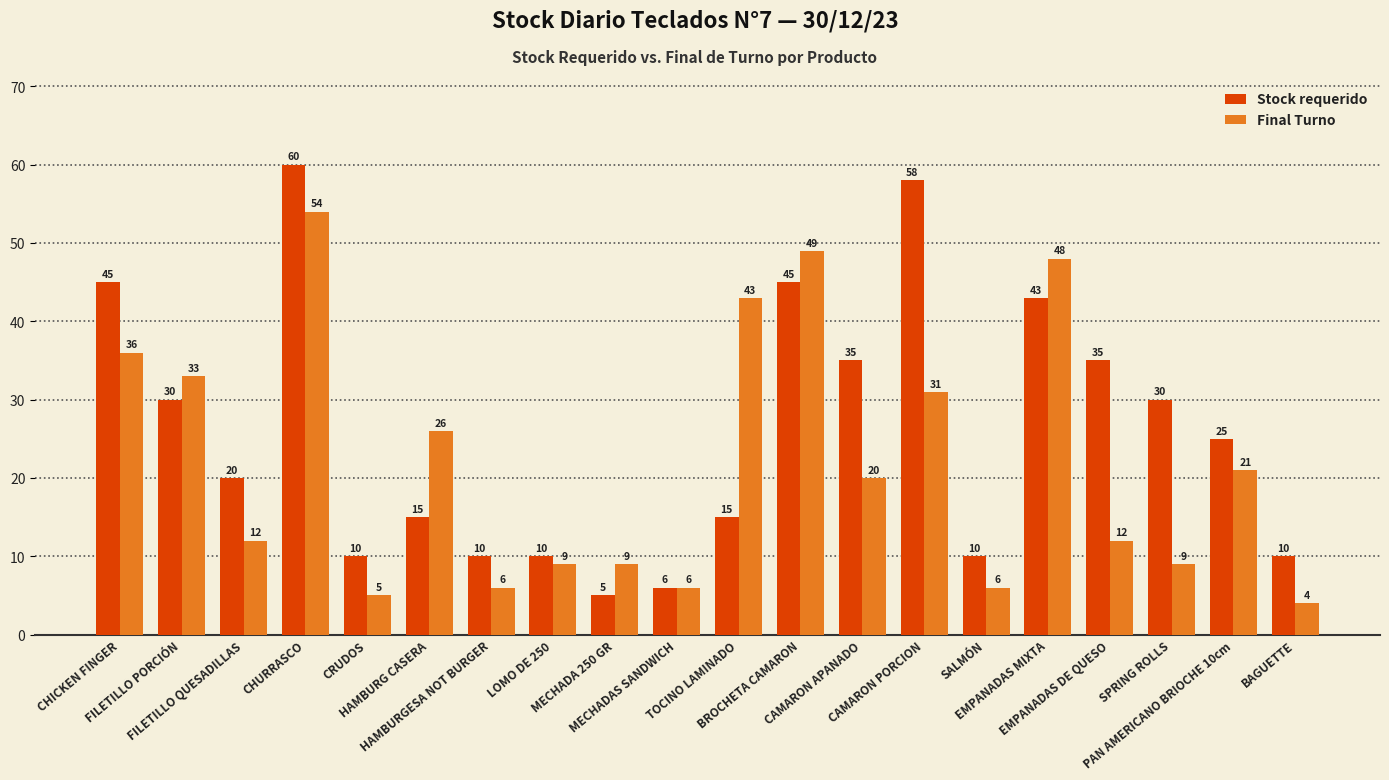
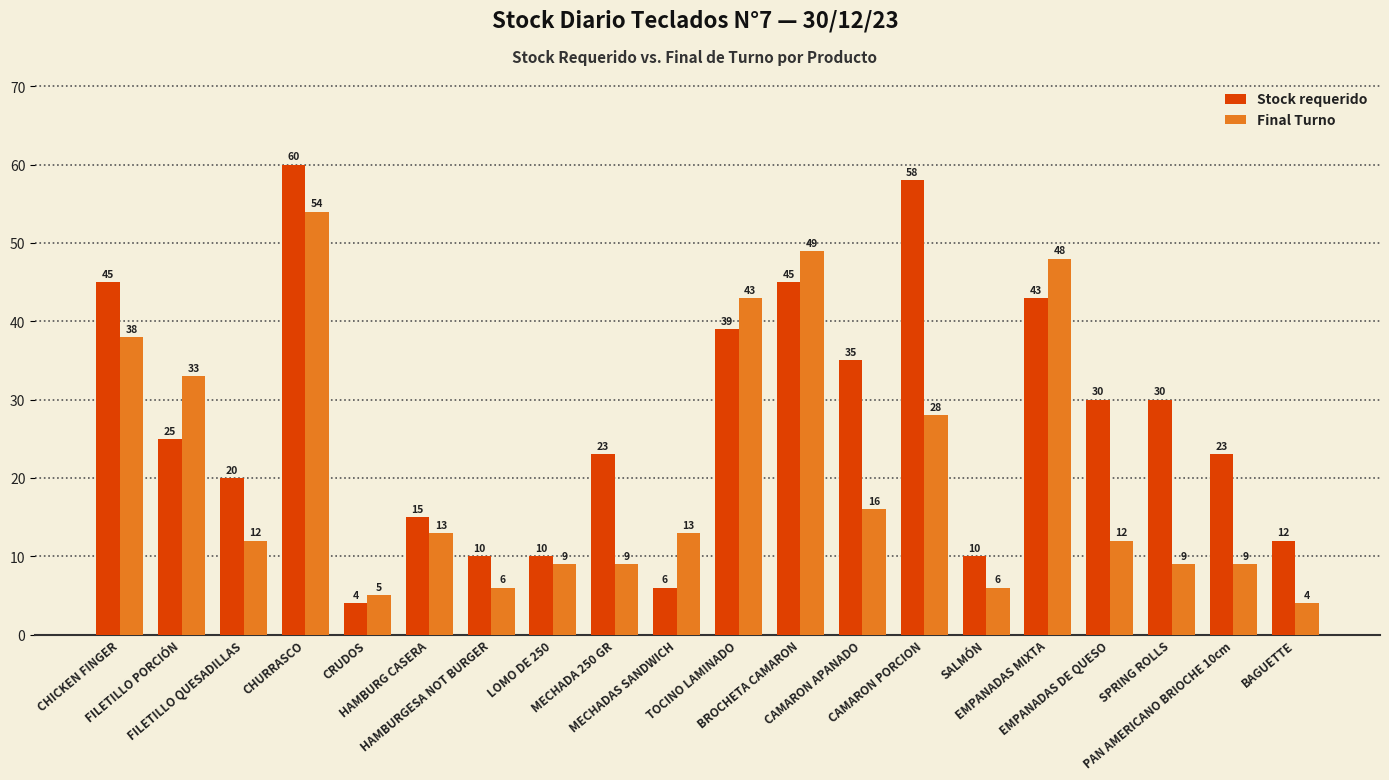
  {
    "Stock requerido": {
      "CHICKEN FINGER": 45,
-     "FILETILLO PORCIÓN": 30,
+     "FILETILLO PORCIÓN": 25,
      "FILETILLO QUESADILLAS": 20,
      "CHURRASCO": 60,
-     "CRUDOS": 10,
+     "CRUDOS": 4,
      "HAMBURG CASERA": 15,
      "HAMBURGESA NOT BURGER": 10,
      "LOMO DE 250": 10,
-     "MECHADA 250 GR": 5,
+     "MECHADA 250 GR": 23,
      "MECHADAS SANDWICH": 6,
-     "TOCINO LAMINADO": 15,
+     "TOCINO LAMINADO": 39,
      "BROCHETA CAMARON": 45,
      "CAMARON APANADO": 35,
      "CAMARON PORCION": 58,
      "SALMÓN": 10,
      "EMPANADAS MIXTA": 43,
-     "EMPANADAS DE QUESO": 35,
+     "EMPANADAS DE QUESO": 30,
      "SPRING ROLLS": 30,
-     "PAN AMERICANO BRIOCHE 10cm": 25,
-     "BAGUETTE": 10
+     "PAN AMERICANO BRIOCHE 10cm": 23,
+     "BAGUETTE": 12
    },
    "Final Turno": {
-     "CHICKEN FINGER": 36,
+     "CHICKEN FINGER": 38,
      "FILETILLO PORCIÓN": 33,
      "FILETILLO QUESADILLAS": 12,
      "CHURRASCO": 54,
      "CRUDOS": 5,
-     "HAMBURG CASERA": 26,
+     "HAMBURG CASERA": 13,
      "HAMBURGESA NOT BURGER": 6,
      "LOMO DE 250": 9,
      "MECHADA 250 GR": 9,
-     "MECHADAS SANDWICH": 6,
+     "MECHADAS SANDWICH": 13,
      "TOCINO LAMINADO": 43,
      "BROCHETA CAMARON": 49,
-     "CAMARON APANADO": 20,
-     "CAMARON PORCION": 31,
+     "CAMARON APANADO": 16,
+     "CAMARON PORCION": 28,
      "SALMÓN": 6,
      "EMPANADAS MIXTA": 48,
      "EMPANADAS DE QUESO": 12,
      "SPRING ROLLS": 9,
-     "PAN AMERICANO BRIOCHE 10cm": 21,
+     "PAN AMERICANO BRIOCHE 10cm": 9,
      "BAGUETTE": 4
    }
  }
